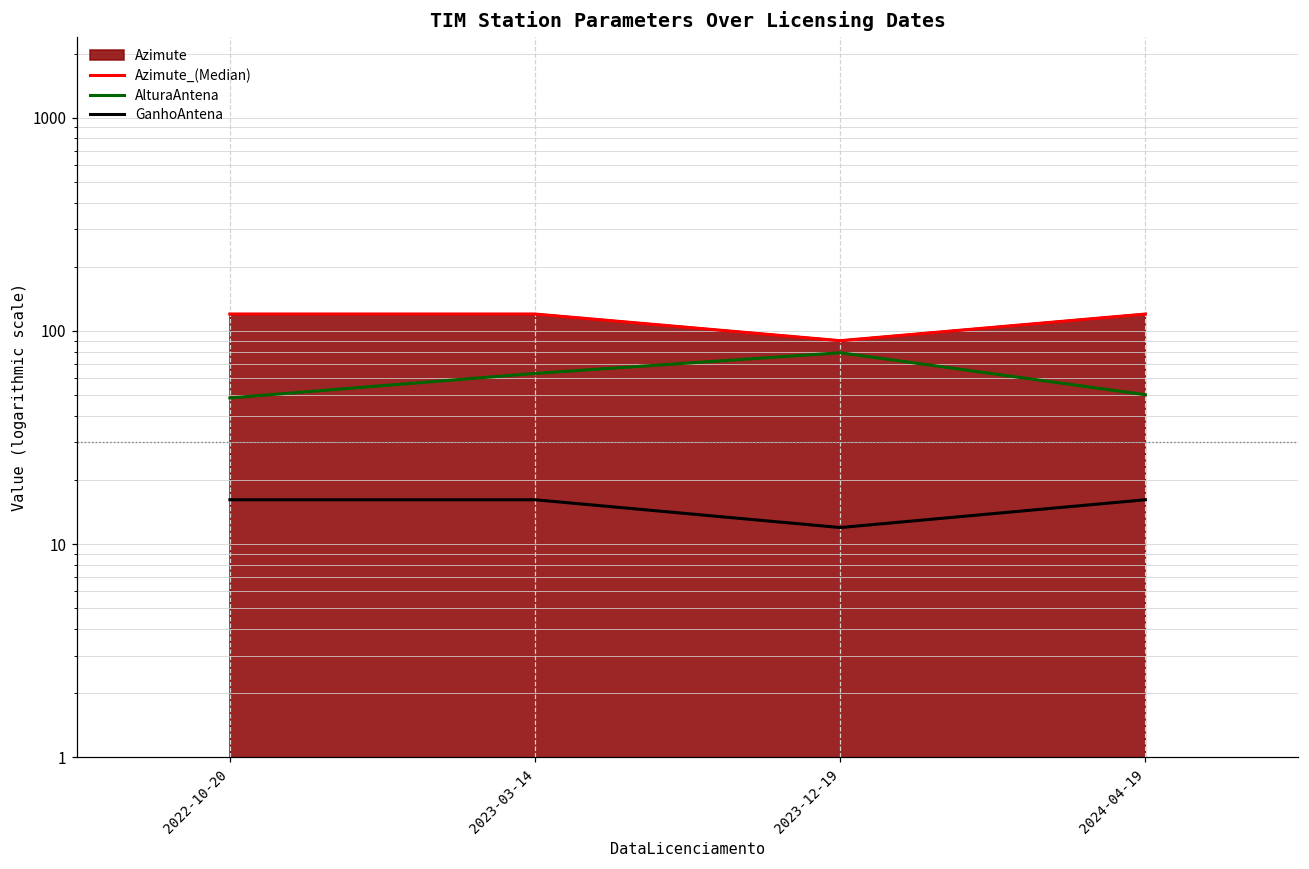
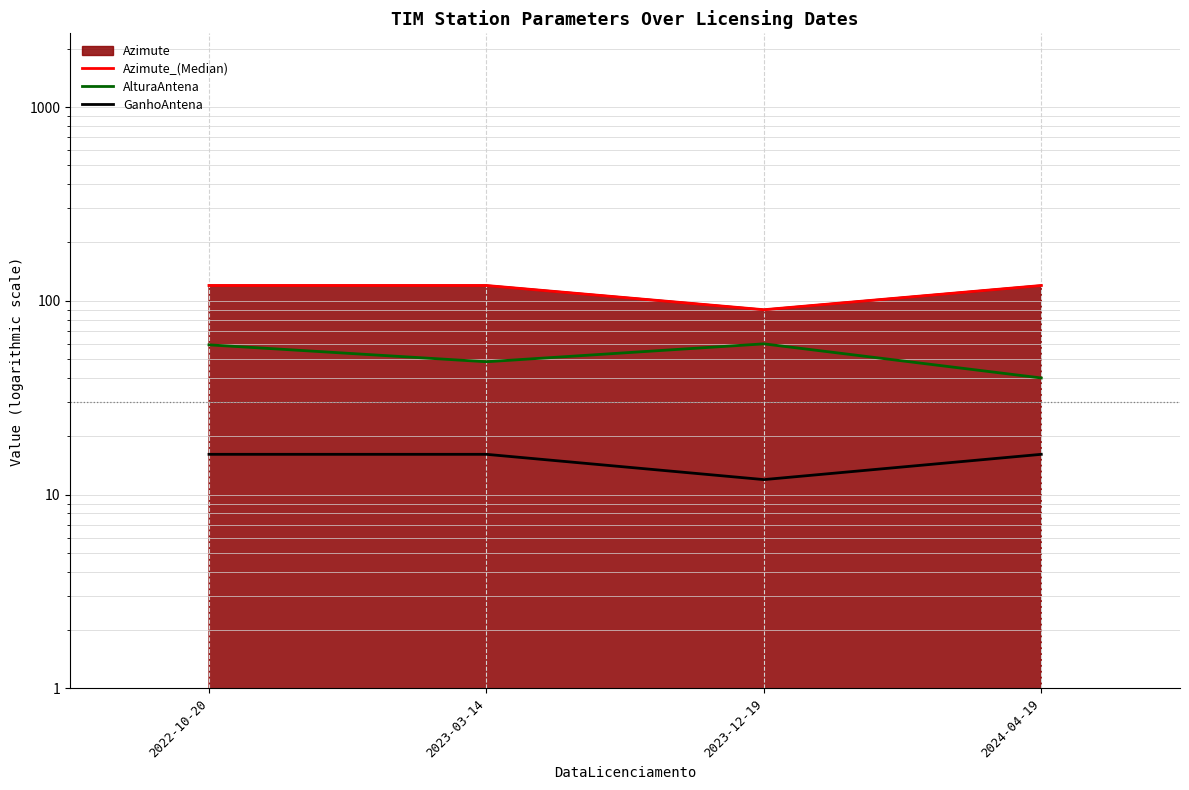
  {
    "Azimute": {
      "2022-10-20": 120,
      "2023-03-14": 120,
      "2023-12-19": 90,
      "2024-04-19": 120
    },
    "AlturaAntena": {
-     "2022-10-20": 49,
-     "2023-03-14": 63,
-     "2023-12-19": 79,
-     "2024-04-19": 50
+     "2022-10-20": 59,
+     "2023-03-14": 49,
+     "2023-12-19": 60,
+     "2024-04-19": 40
    },
    "GanhoAntena": {
      "2022-10-20": 16,
      "2023-03-14": 16,
      "2023-12-19": 12,
      "2024-04-19": 16
    }
  }
